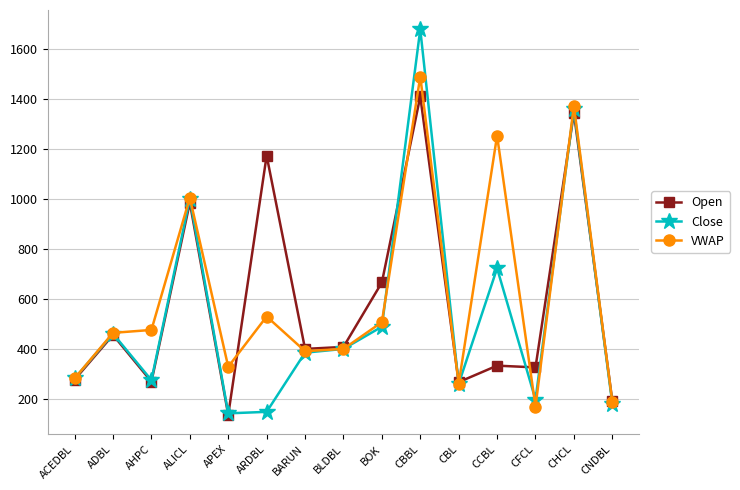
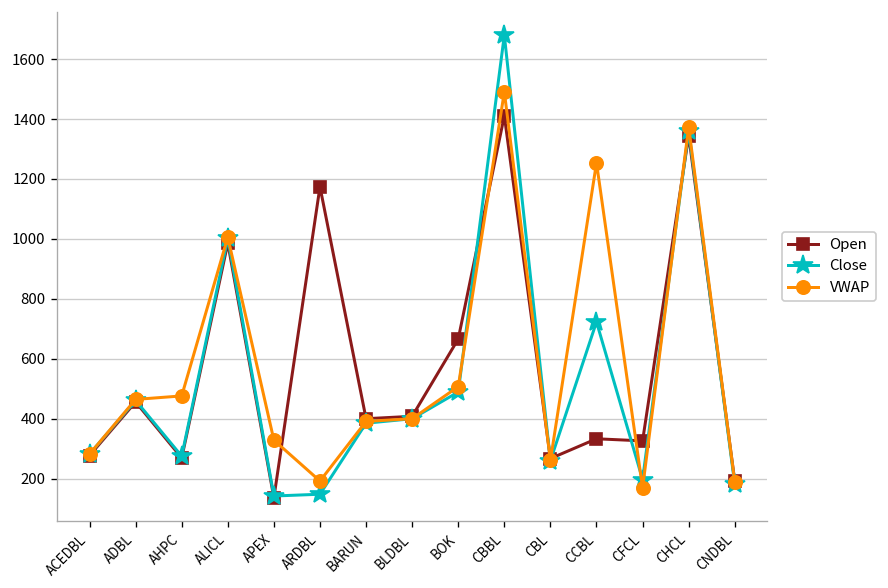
  {
    "Open": {
      "ALICL": 990,
      "ARDBL": 1170,
      "BOK": 670,
      "CBBL": 1410,
      "CCBL": 330,
      "CFCL": 330,
      "CHCL": 1350
    },
    "Close": {
      "ARDBL": 150,
      "BOK": 490,
      "CBBL": 1680,
      "CCBL": 720,
      "CFCL": 200,
      "CHCL": 1360
    },
    "VWAP": {
      "AHPC": 480,
      "APEX": 330,
-     "ARDBL": 530,
+     "ARDBL": 190,
      "BOK": 510,
      "CBBL": 1490,
      "CCBL": 1250,
      "CFCL": 170,
      "CHCL": 1370
    }
  }
